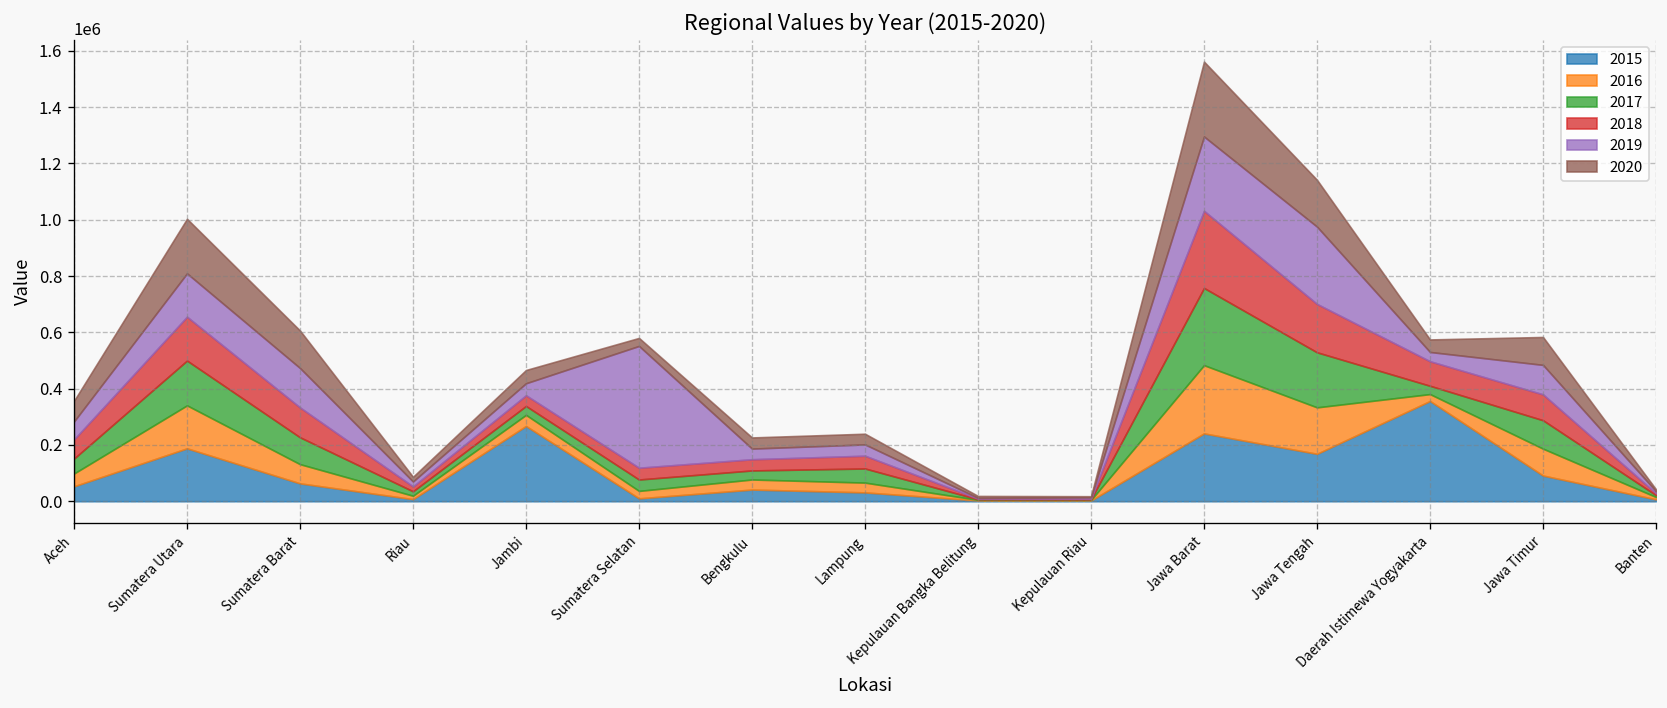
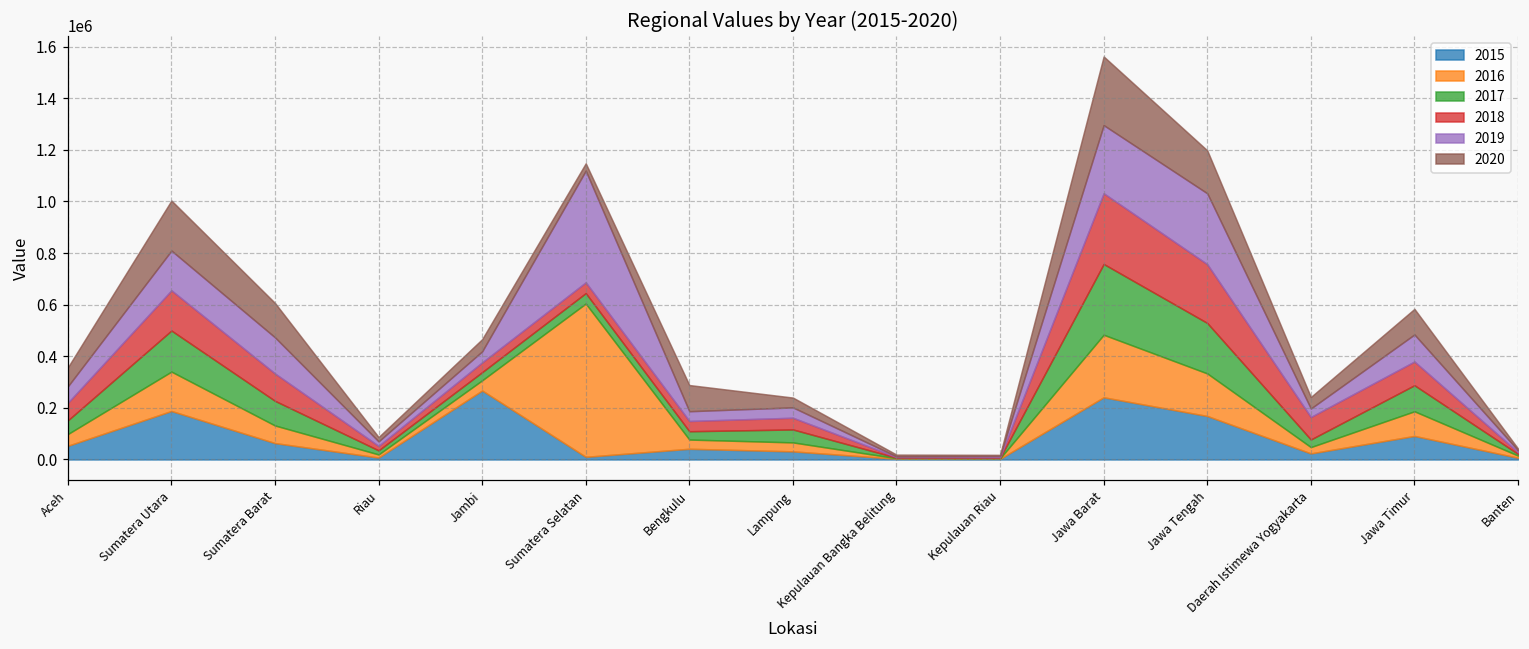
  {
    "2015": {
      "Aceh": 50000,
      "Sumatera Utara": 190000,
      "Sumatera Barat": 60000,
      "Jambi": 270000,
      "Bengkulu": 40000,
      "Lampung": 30000,
      "Jawa Barat": 240000,
      "Jawa Tengah": 170000,
-     "Daerah Istimewa Yogyakarta": 360000,
+     "Daerah Istimewa Yogyakarta": 20000,
      "Jawa Timur": 90000
    },
    "2016": {
      "Aceh": 50000,
      "Sumatera Utara": 150000,
      "Sumatera Barat": 70000,
      "Riau": 10000,
      "Jambi": 40000,
-     "Sumatera Selatan": 30000,
+     "Sumatera Selatan": 590000,
      "Bengkulu": 40000,
      "Lampung": 30000,
      "Jawa Barat": 240000,
      "Jawa Tengah": 160000,
      "Daerah Istimewa Yogyakarta": 20000,
      "Jawa Timur": 100000
    },
    "2017": {
      "Aceh": 50000,
      "Sumatera Utara": 160000,
      "Sumatera Barat": 100000,
      "Riau": 20000,
      "Jambi": 30000,
      "Sumatera Selatan": 40000,
      "Bengkulu": 30000,
      "Lampung": 50000,
      "Jawa Barat": 270000,
      "Jawa Tengah": 200000,
      "Daerah Istimewa Yogyakarta": 30000,
      "Jawa Timur": 100000
    },
    "2018": {
      "Aceh": 70000,
      "Sumatera Utara": 160000,
      "Sumatera Barat": 110000,
      "Riau": 20000,
      "Jambi": 40000,
      "Sumatera Selatan": 40000,
      "Bengkulu": 40000,
      "Lampung": 50000,
      "Jawa Barat": 270000,
-     "Jawa Tengah": 170000,
+     "Jawa Tengah": 230000,
      "Daerah Istimewa Yogyakarta": 90000,
      "Jawa Timur": 90000
    },
    "2019": {
      "Aceh": 60000,
      "Sumatera Utara": 150000,
      "Sumatera Barat": 140000,
      "Riau": 20000,
      "Jambi": 40000,
      "Sumatera Selatan": 430000,
      "Bengkulu": 40000,
      "Lampung": 40000,
      "Jawa Barat": 260000,
      "Jawa Tengah": 270000,
      "Daerah Istimewa Yogyakarta": 30000,
      "Jawa Timur": 100000
    },
    "2020": {
      "Aceh": 70000,
      "Sumatera Utara": 190000,
      "Sumatera Barat": 130000,
      "Riau": 20000,
      "Jambi": 50000,
      "Sumatera Selatan": 30000,
-     "Bengkulu": 40000,
+     "Bengkulu": 100000,
      "Lampung": 40000,
      "Jawa Barat": 270000,
      "Jawa Tengah": 170000,
      "Daerah Istimewa Yogyakarta": 40000,
      "Jawa Timur": 100000
    }
  }
